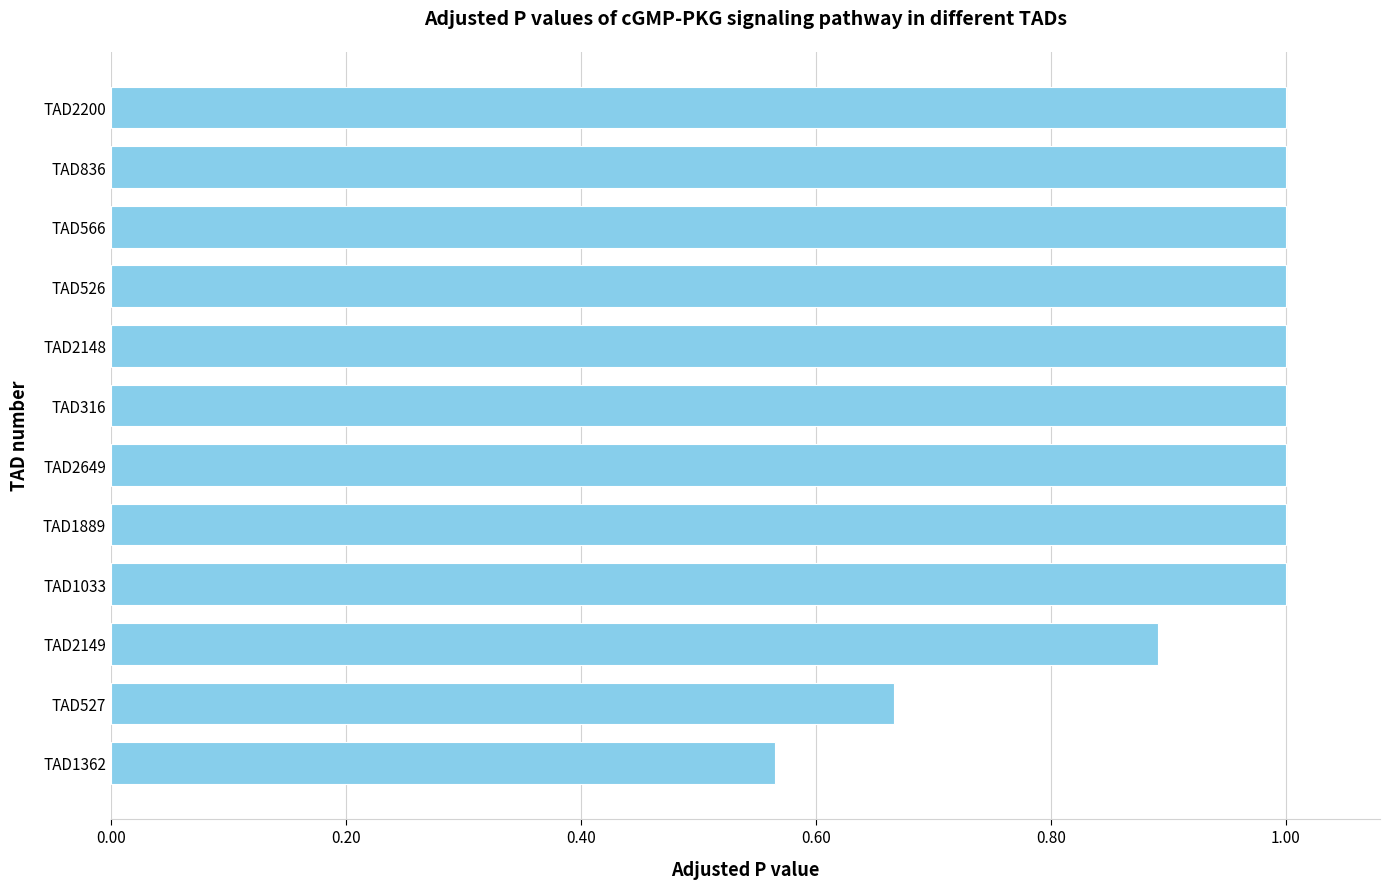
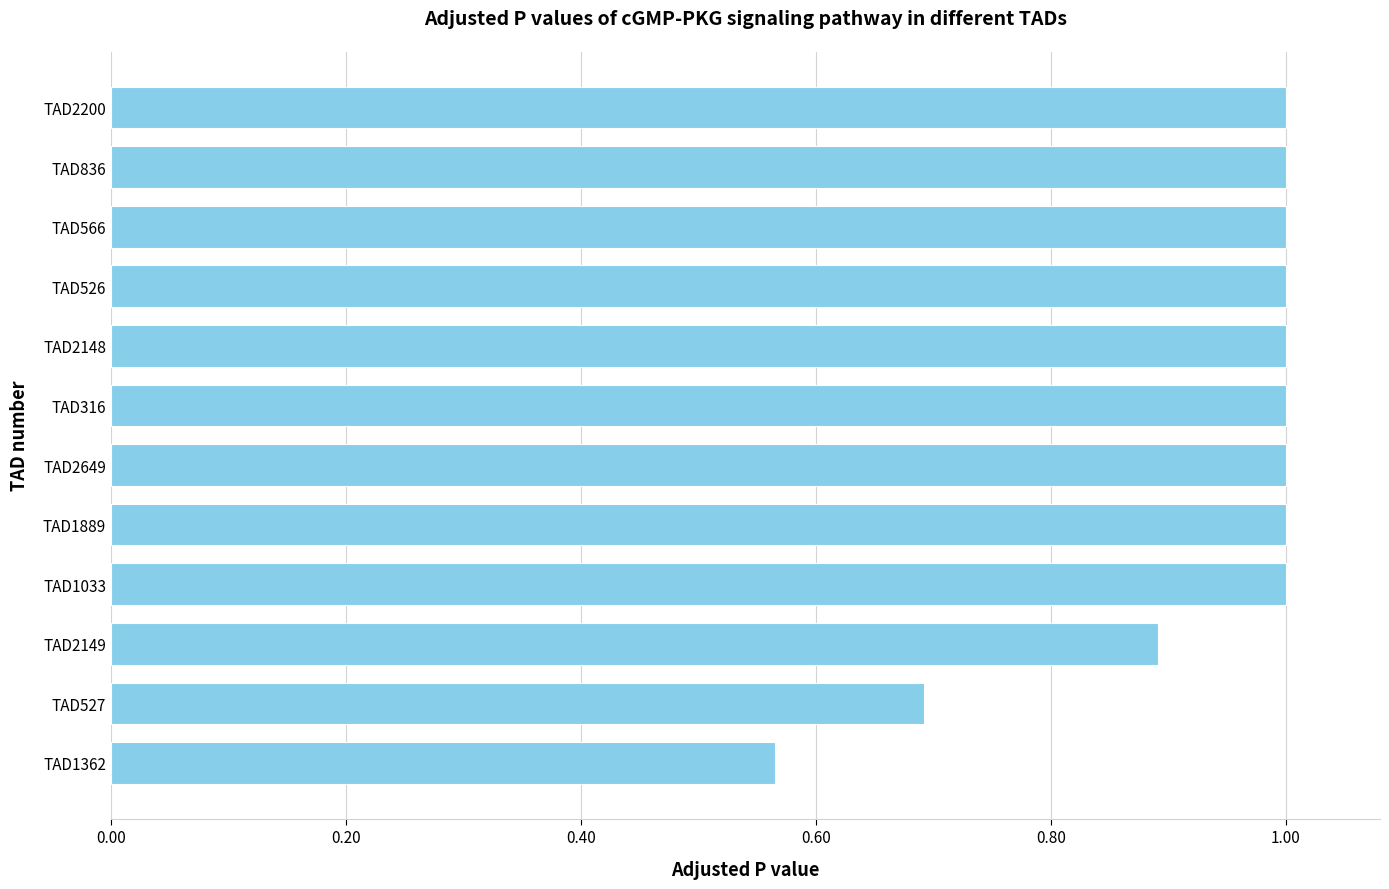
  {
    "TAD2200": 1.000,
    "TAD836": 1.000,
    "TAD566": 1.000,
    "TAD526": 1.000,
    "TAD2148": 1.000,
    "TAD316": 1.000,
    "TAD2649": 1.000,
    "TAD1889": 1.000,
    "TAD1033": 1.000,
    "TAD2149": 0.891,
-   "TAD527": 0.667,
+   "TAD527": 0.692,
    "TAD1362": 0.565
  }
